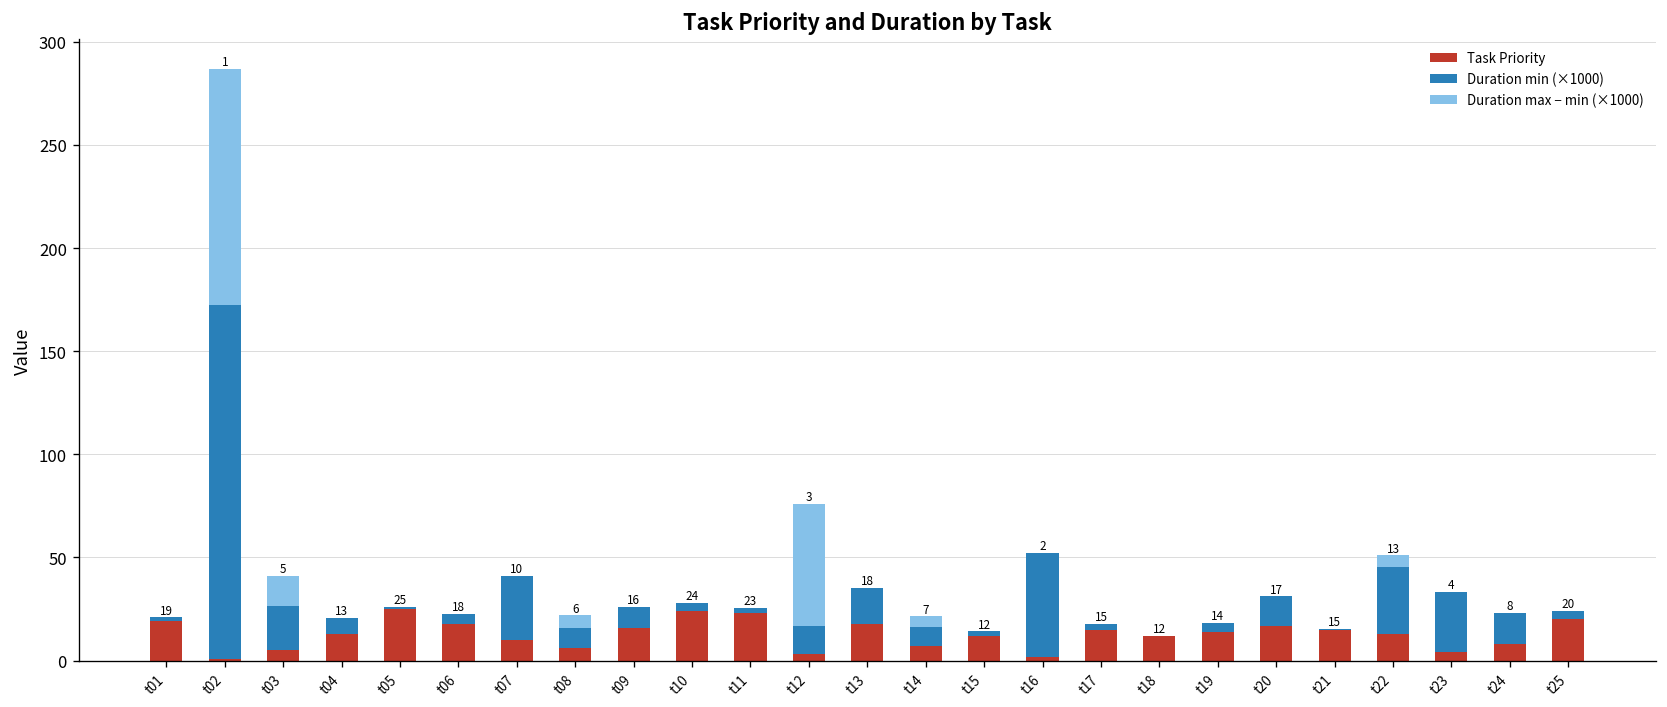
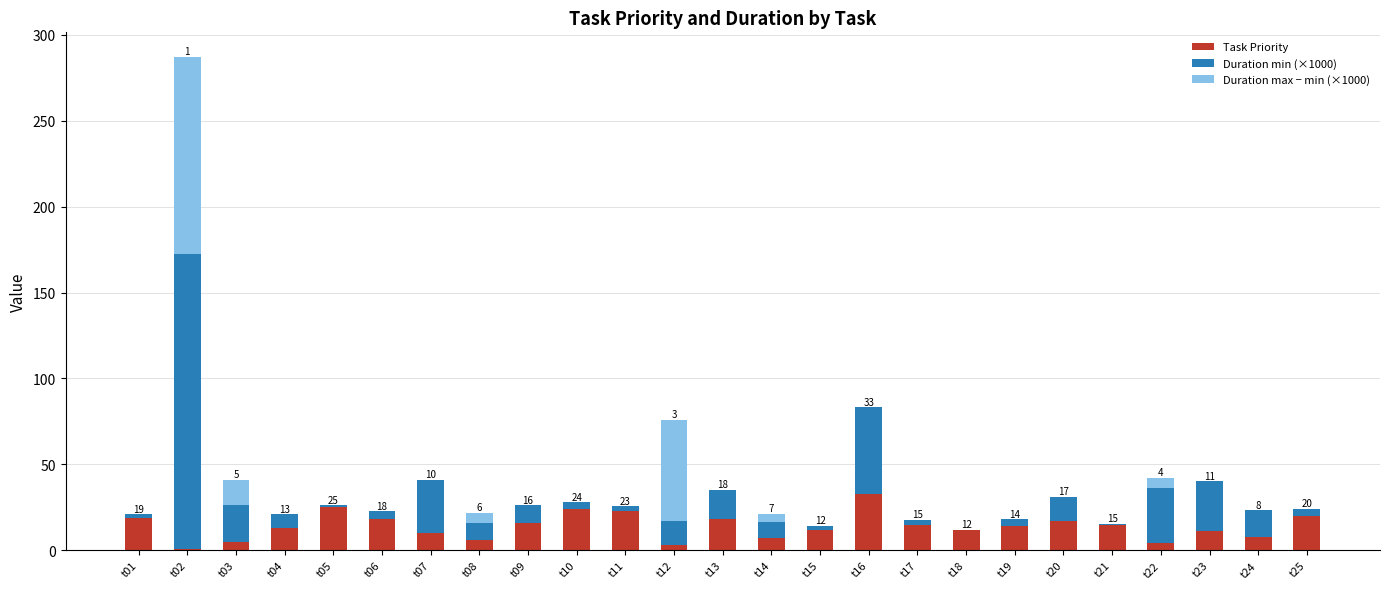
  {
    "Task Priority": {
      "t01": 19,
      "t04": 13,
      "t05": 25,
      "t06": 18,
      "t09": 16,
      "t10": 24,
      "t11": 23,
      "t15": 12,
-     "t16": 2,
+     "t16": 33,
      "t17": 15,
      "t18": 12,
      "t19": 14,
      "t20": 17,
      "t21": 15,
-     "t22": 13,
-     "t23": 4,
+     "t22": 4,
+     "t23": 11,
      "t25": 20
    },
    "Duration min (×1000)": {
      "t02": 172,
      "t03": 22,
      "t08": 10,
      "t12": 14,
      "t14": 9,
      "t22": 32
    },
    "Duration max − min (×1000)": {
      "t08": 6
    }
  }
